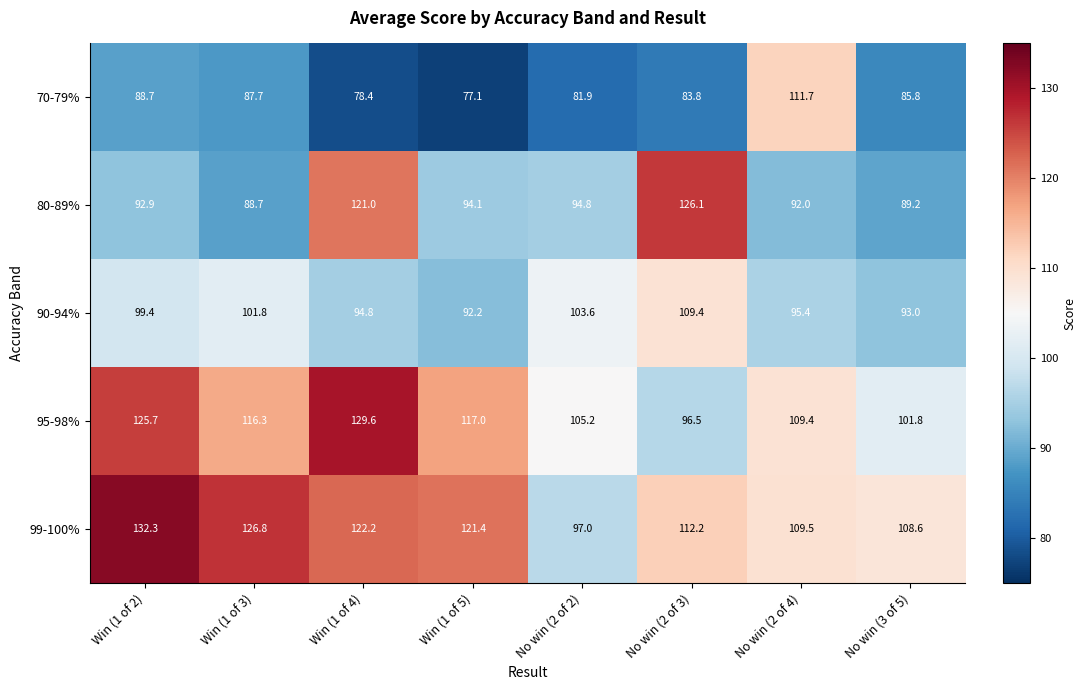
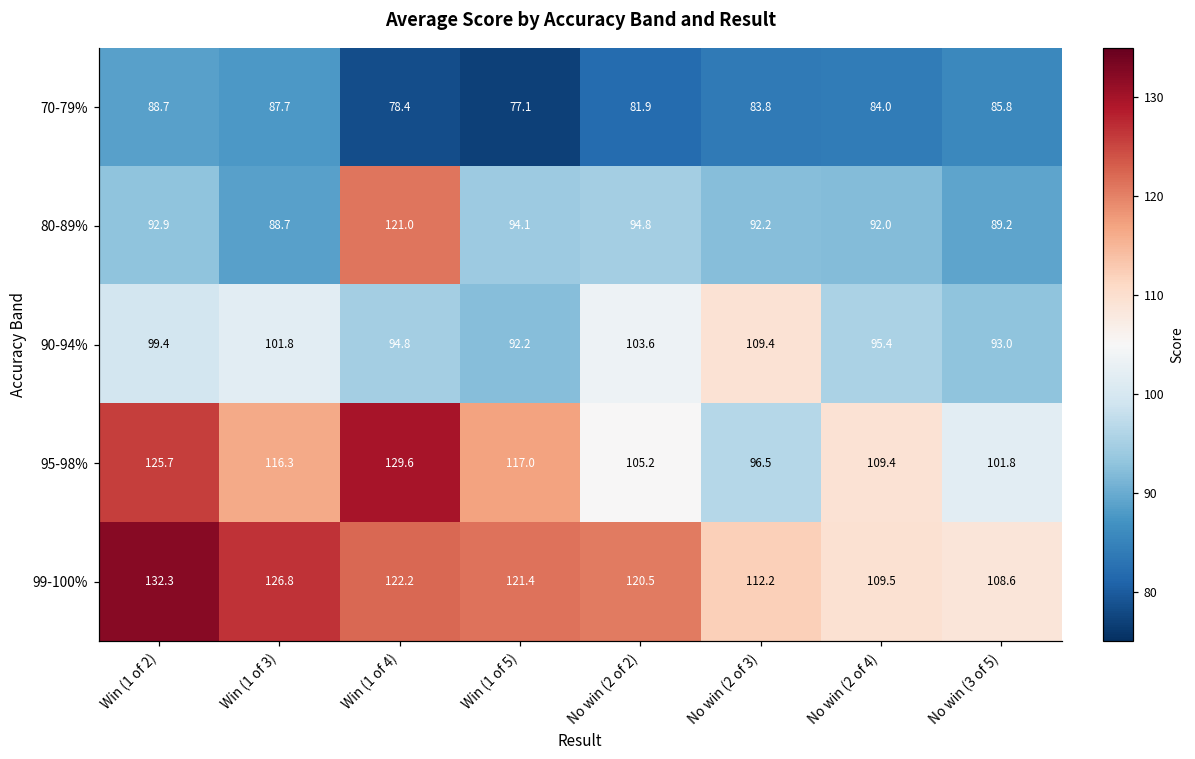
  {
    "70-79%": {
      "Win (1 of 2)": 88.7,
      "Win (1 of 3)": 87.7,
      "Win (1 of 4)": 78.4,
      "Win (1 of 5)": 77.1,
      "No win (2 of 2)": 81.9,
      "No win (2 of 3)": 83.8,
-     "No win (2 of 4)": 111.7,
+     "No win (2 of 4)": 84.0,
      "No win (3 of 5)": 85.8
    },
    "80-89%": {
      "Win (1 of 2)": 92.9,
      "Win (1 of 3)": 88.7,
      "Win (1 of 4)": 121.0,
      "Win (1 of 5)": 94.1,
      "No win (2 of 2)": 94.8,
-     "No win (2 of 3)": 126.1,
+     "No win (2 of 3)": 92.2,
      "No win (2 of 4)": 92.0,
      "No win (3 of 5)": 89.2
    },
    "90-94%": {
      "Win (1 of 2)": 99.4,
      "Win (1 of 3)": 101.8,
      "Win (1 of 4)": 94.8,
      "Win (1 of 5)": 92.2,
      "No win (2 of 2)": 103.6,
      "No win (2 of 3)": 109.4,
      "No win (2 of 4)": 95.4,
      "No win (3 of 5)": 93.0
    },
    "95-98%": {
      "Win (1 of 2)": 125.7,
      "Win (1 of 3)": 116.3,
      "Win (1 of 4)": 129.6,
      "Win (1 of 5)": 117.0,
      "No win (2 of 2)": 105.2,
      "No win (2 of 3)": 96.5,
      "No win (2 of 4)": 109.4,
      "No win (3 of 5)": 101.8
    },
    "99-100%": {
      "Win (1 of 2)": 132.3,
      "Win (1 of 3)": 126.8,
      "Win (1 of 4)": 122.2,
      "Win (1 of 5)": 121.4,
-     "No win (2 of 2)": 97.0,
+     "No win (2 of 2)": 120.5,
      "No win (2 of 3)": 112.2,
      "No win (2 of 4)": 109.5,
      "No win (3 of 5)": 108.6
    }
  }
